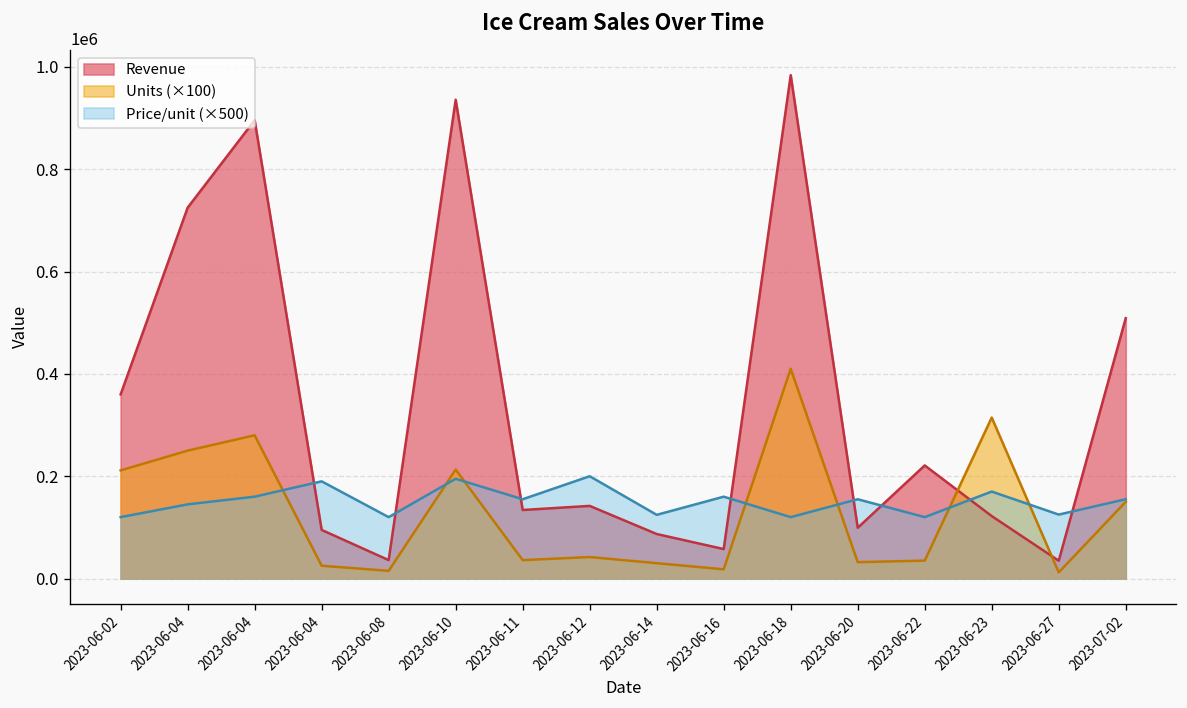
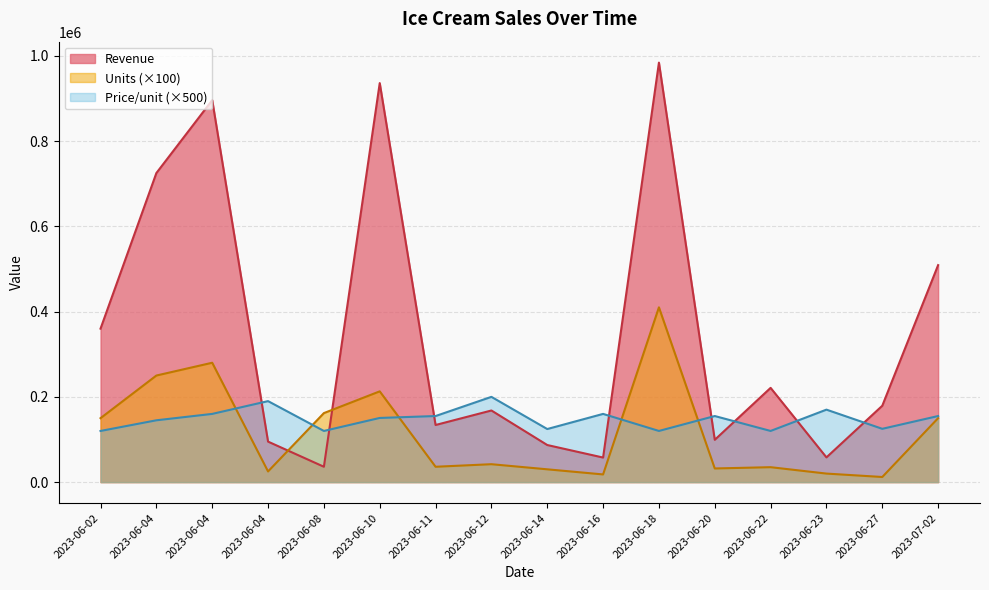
  {
    "Revenue": {
      "2023-06-02": 360000,
      "2023-06-08": 40000,
      "2023-06-10": 940000,
      "2023-06-11": 130000,
-     "2023-06-12": 140000,
+     "2023-06-12": 170000,
      "2023-06-14": 90000,
      "2023-06-16": 60000,
      "2023-06-18": 980000,
      "2023-06-20": 100000,
      "2023-06-22": 220000,
-     "2023-06-23": 120000,
-     "2023-06-27": 30000,
+     "2023-06-23": 60000,
+     "2023-06-27": 180000,
      "2023-07-02": 510000
    },
    "Units (×100)": {
-     "2023-06-02": 210000,
-     "2023-06-08": 20000,
+     "2023-06-02": 150000,
+     "2023-06-08": 160000,
      "2023-06-10": 210000,
      "2023-06-11": 40000,
      "2023-06-12": 40000,
      "2023-06-14": 30000,
      "2023-06-16": 20000,
      "2023-06-18": 410000,
      "2023-06-20": 30000,
      "2023-06-22": 40000,
-     "2023-06-23": 310000,
+     "2023-06-23": 20000,
      "2023-06-27": 10000
    },
    "Price/unit (×500)": {
      "2023-06-02": 120000,
      "2023-06-08": 120000,
-     "2023-06-10": 200000,
+     "2023-06-10": 150000,
      "2023-06-11": 160000,
      "2023-06-12": 200000,
      "2023-06-14": 120000,
      "2023-06-16": 160000,
      "2023-06-18": 120000,
      "2023-06-20": 160000,
      "2023-06-22": 120000,
      "2023-06-23": 170000,
      "2023-06-27": 130000
    }
  }
